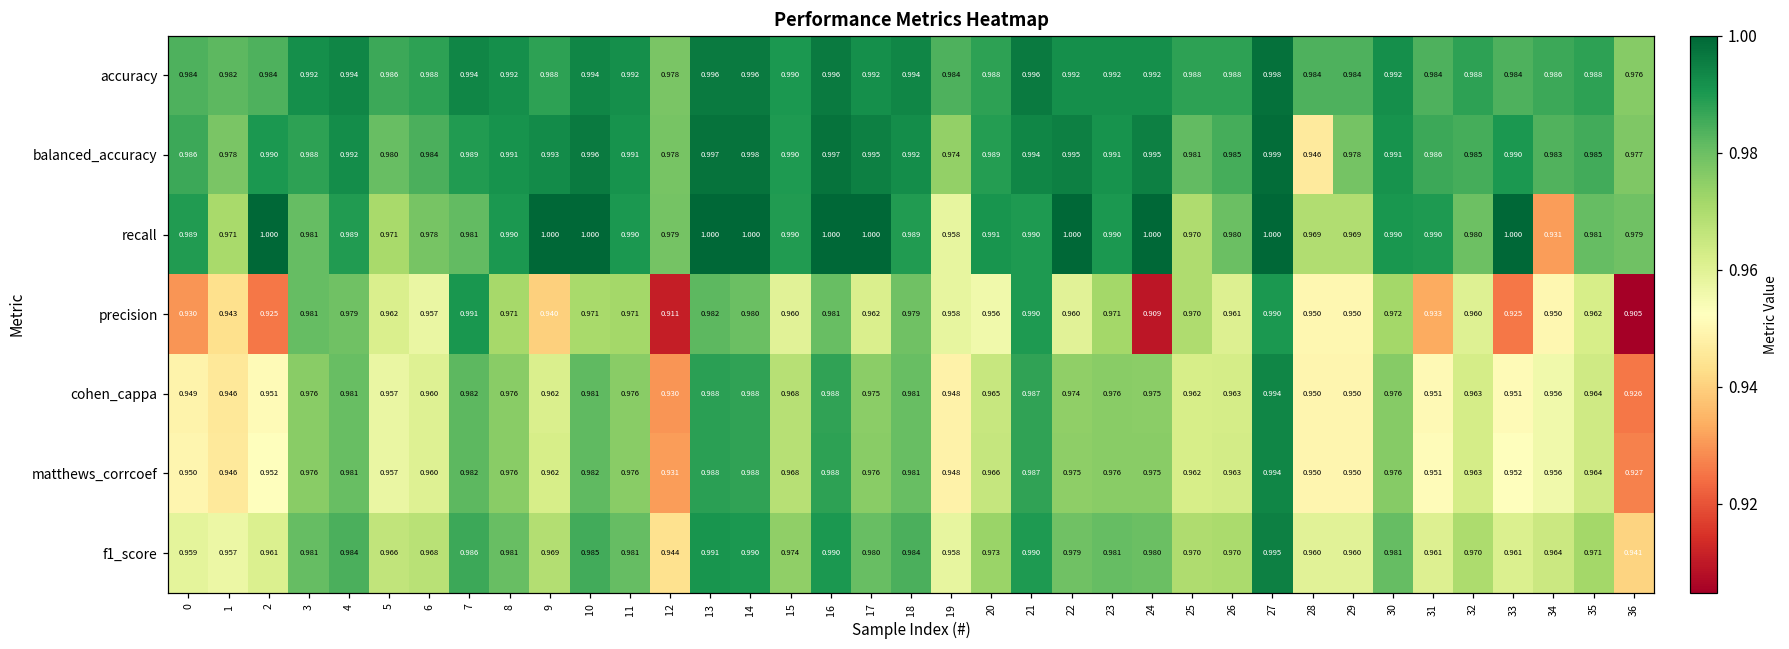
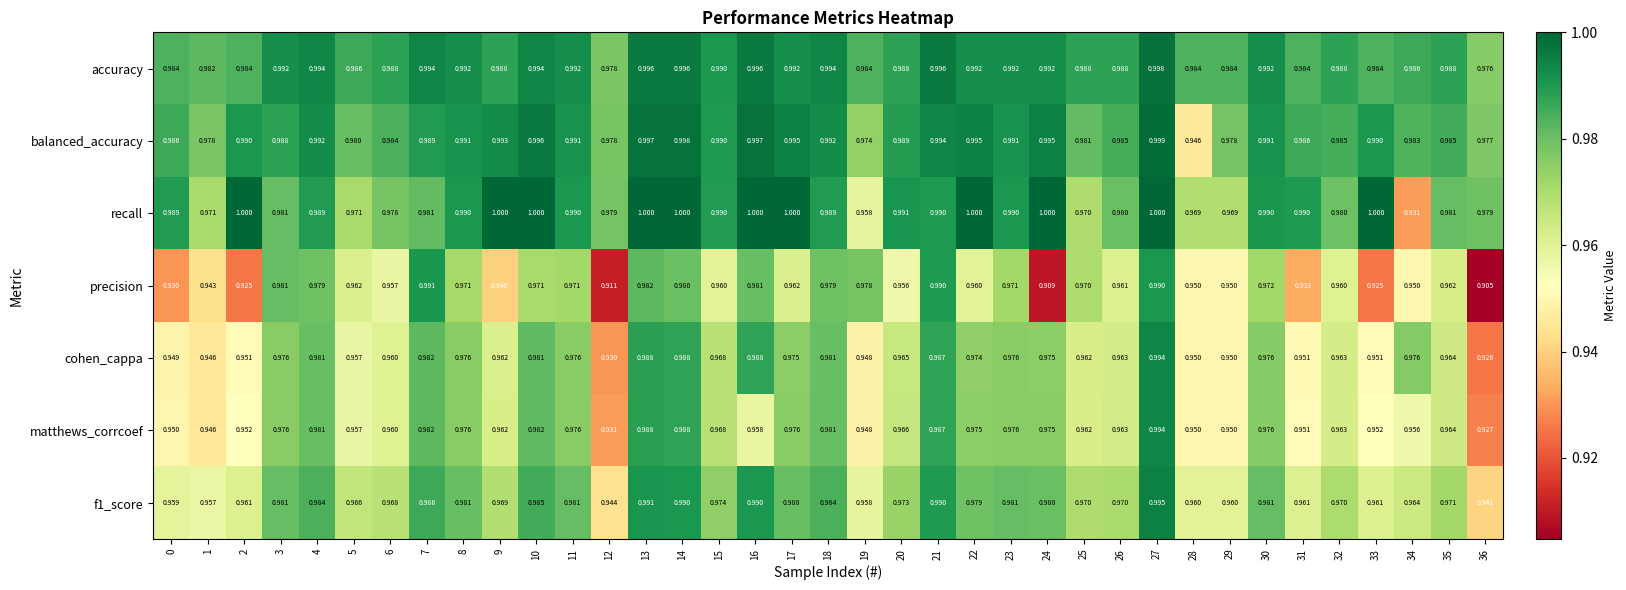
  {
    "precision": {
      "0": 0.930,
      "1": 0.943,
      "2": 0.925,
      "3": 0.981,
      "4": 0.979,
      "5": 0.962,
      "6": 0.957,
      "7": 0.991,
      "8": 0.971,
      "9": 0.940,
      "10": 0.971,
      "11": 0.971,
      "12": 0.911,
      "13": 0.982,
      "14": 0.980,
      "15": 0.960,
      "16": 0.981,
      "17": 0.962,
      "18": 0.979,
-     "19": 0.958,
+     "19": 0.978,
      "20": 0.956,
      "21": 0.990,
      "22": 0.960,
      "23": 0.971,
      "24": 0.909,
      "25": 0.970,
      "26": 0.961,
      "27": 0.990,
      "28": 0.950,
      "29": 0.950,
      "30": 0.972,
      "31": 0.933,
      "32": 0.960,
      "33": 0.925,
      "34": 0.950,
      "35": 0.962,
      "36": 0.905
    },
    "cohen_cappa": {
      "0": 0.949,
      "1": 0.946,
      "2": 0.951,
      "3": 0.976,
      "4": 0.981,
      "5": 0.957,
      "6": 0.960,
      "7": 0.982,
      "8": 0.976,
      "9": 0.962,
      "10": 0.981,
      "11": 0.976,
      "12": 0.930,
      "13": 0.988,
      "14": 0.988,
      "15": 0.968,
      "16": 0.988,
      "17": 0.975,
      "18": 0.981,
      "19": 0.948,
      "20": 0.965,
      "21": 0.987,
      "22": 0.974,
      "23": 0.976,
      "24": 0.975,
      "25": 0.962,
      "26": 0.963,
      "27": 0.994,
      "28": 0.950,
      "29": 0.950,
      "30": 0.976,
      "31": 0.951,
      "32": 0.963,
      "33": 0.951,
-     "34": 0.956,
+     "34": 0.976,
      "35": 0.964,
      "36": 0.926
    },
    "matthews_corrcoef": {
      "0": 0.950,
      "1": 0.946,
      "2": 0.952,
      "3": 0.976,
      "4": 0.981,
      "5": 0.957,
      "6": 0.960,
      "7": 0.982,
      "8": 0.976,
      "9": 0.962,
      "10": 0.982,
      "11": 0.976,
      "12": 0.931,
      "13": 0.988,
      "14": 0.988,
      "15": 0.968,
-     "16": 0.988,
+     "16": 0.958,
      "17": 0.976,
      "18": 0.981,
      "19": 0.948,
      "20": 0.966,
      "21": 0.987,
      "22": 0.975,
      "23": 0.976,
      "24": 0.975,
      "25": 0.962,
      "26": 0.963,
      "27": 0.994,
      "28": 0.950,
      "29": 0.950,
      "30": 0.976,
      "31": 0.951,
      "32": 0.963,
      "33": 0.952,
      "34": 0.956,
      "35": 0.964,
      "36": 0.927
    }
  }
